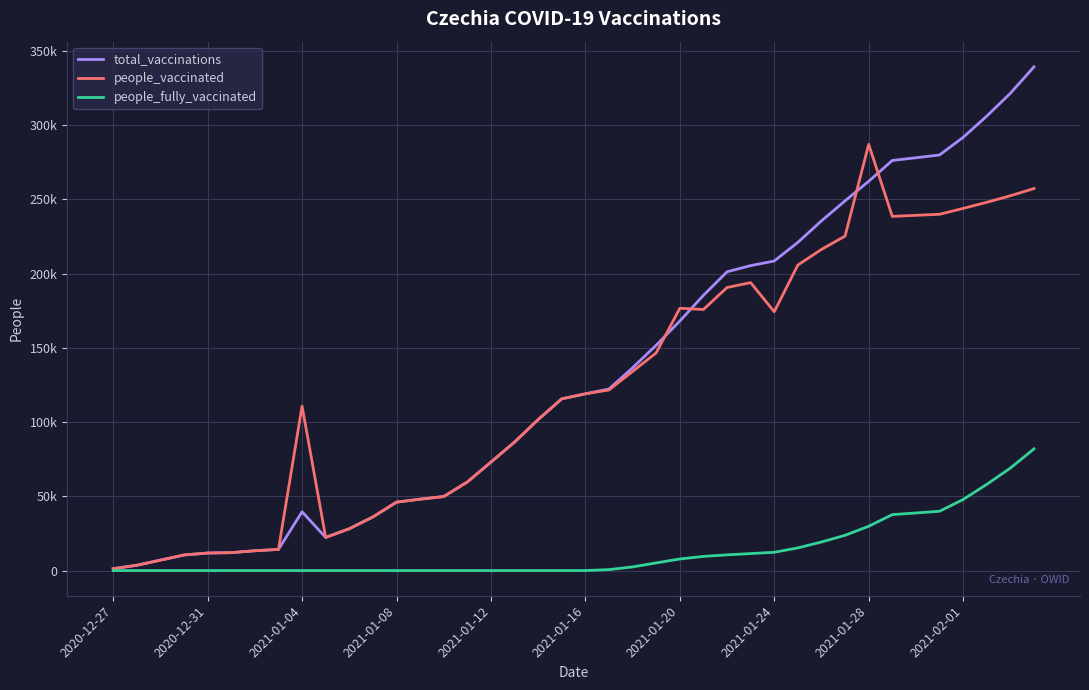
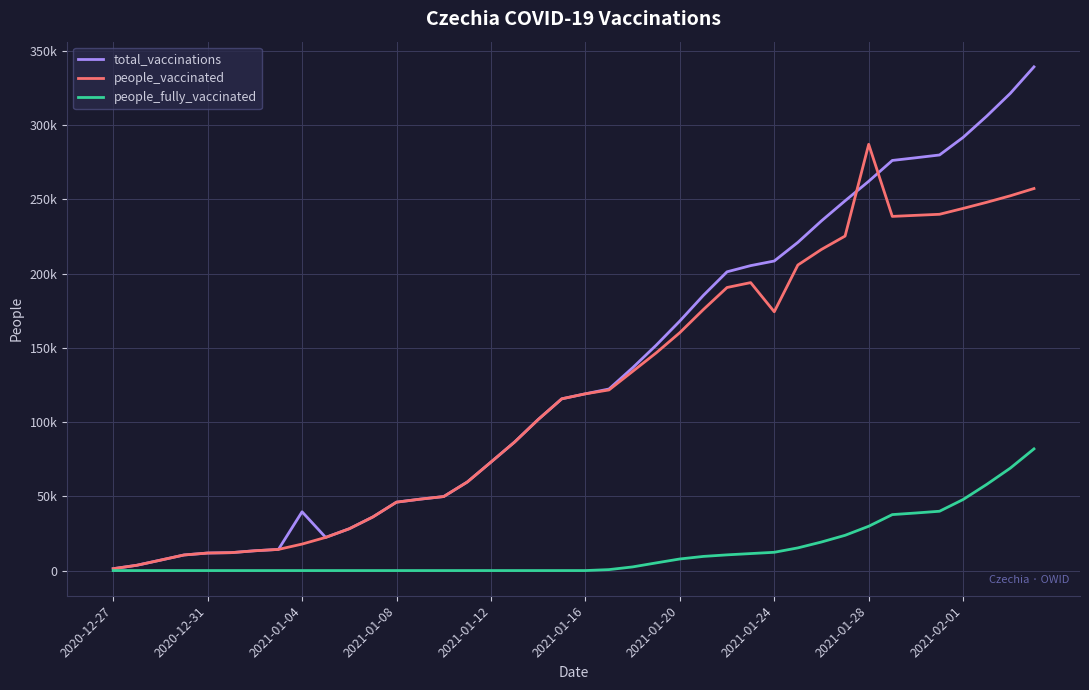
  {
    "total_vaccinations": {
      "2021-01-04": 40000,
      "2021-01-20": 168000,
      "2021-01-24": 209000,
      "2021-01-28": 262000,
      "2021-02-01": 292000
    },
    "people_vaccinated": {
-     "2021-01-04": 111000,
-     "2021-01-20": 177000,
+     "2021-01-04": 18000,
+     "2021-01-20": 160000,
      "2021-01-24": 174000,
      "2021-01-28": 287000,
      "2021-02-01": 244000
    },
    "people_fully_vaccinated": {
      "2020-12-31": 0,
      "2021-01-04": 0,
      "2021-01-08": 0,
      "2021-01-12": 0,
      "2021-01-16": 0,
      "2021-01-20": 8000,
      "2021-01-24": 12000,
      "2021-01-28": 30000,
      "2021-02-01": 48000
    }
  }
